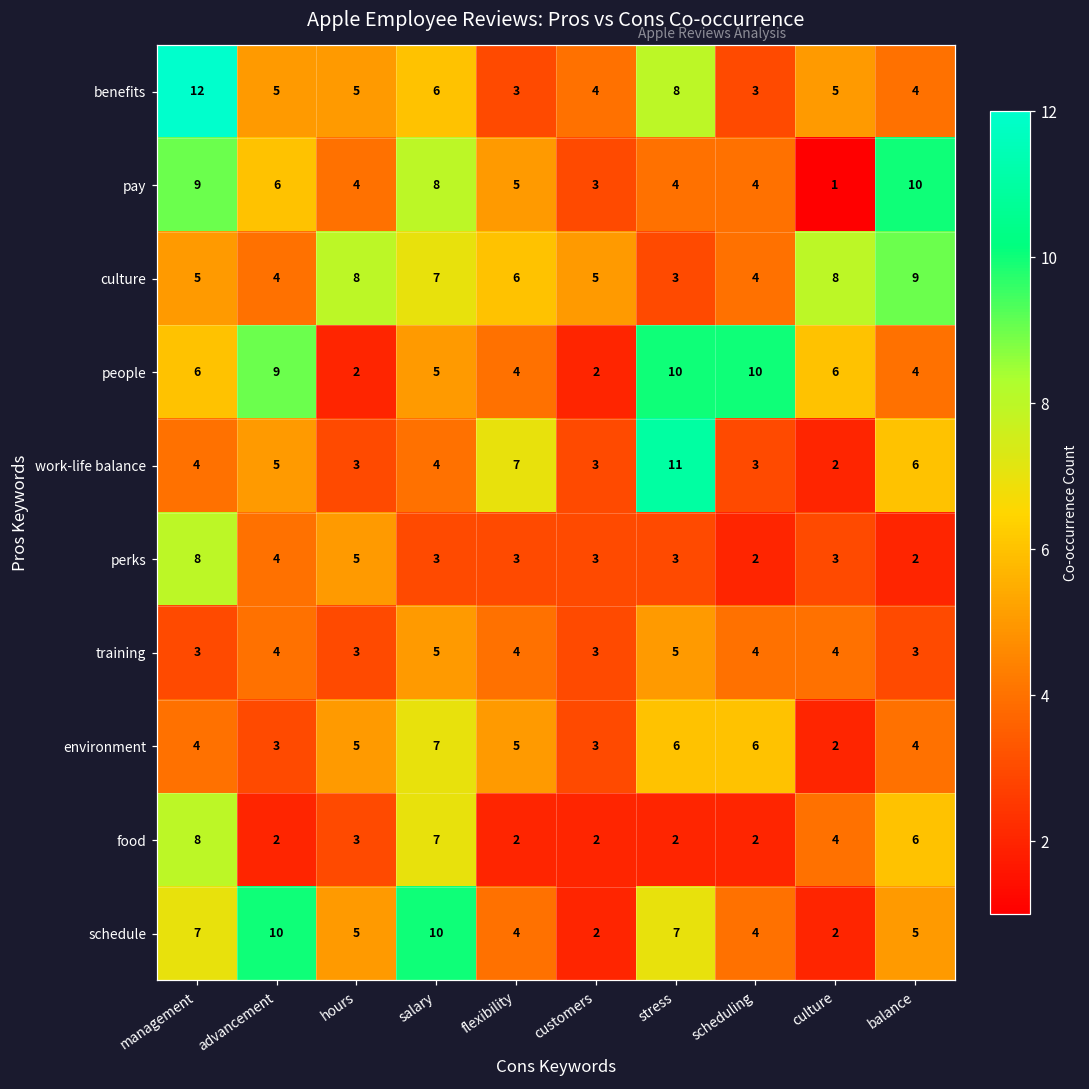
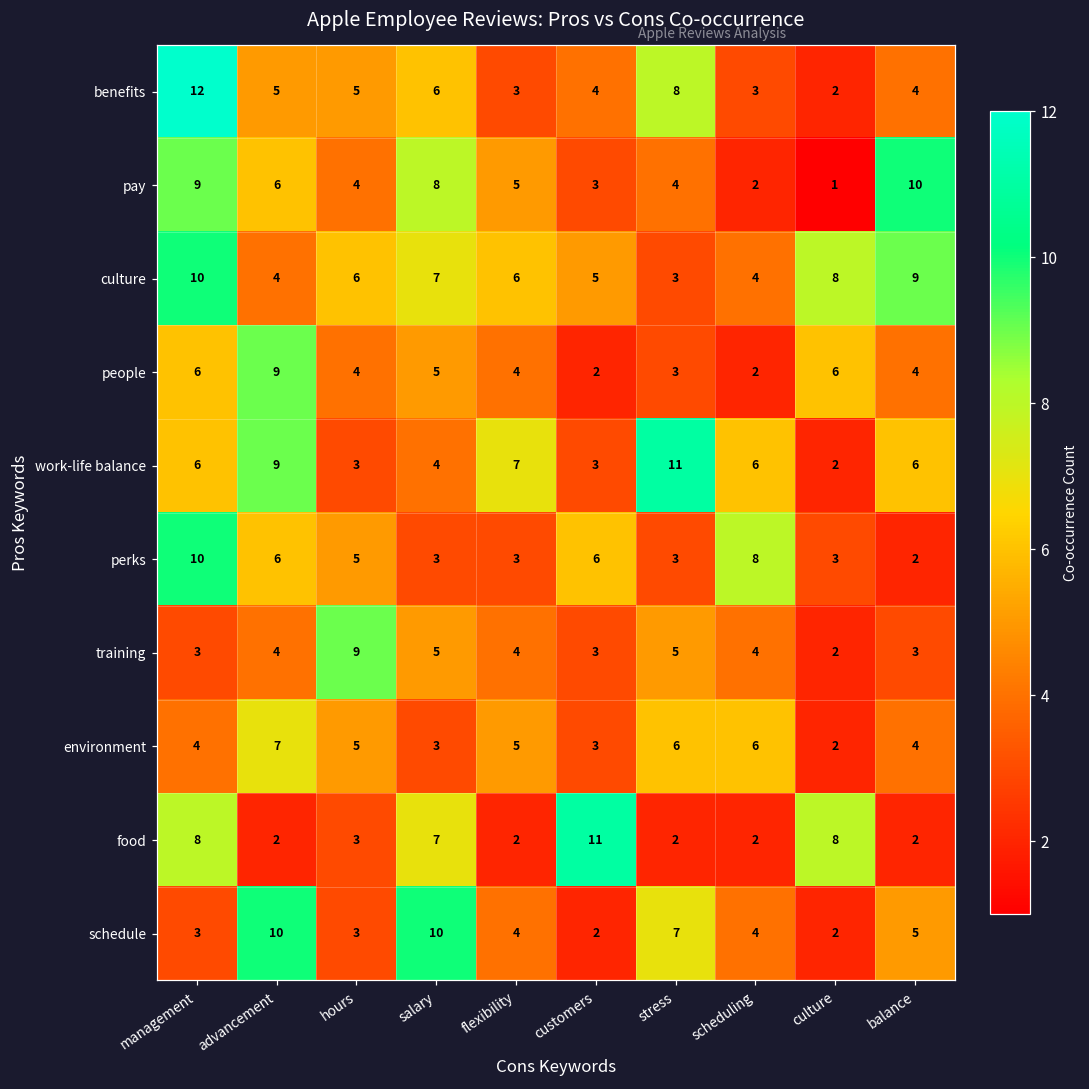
  {
    "benefits": {
      "management": 12,
      "advancement": 5,
      "hours": 5,
      "salary": 6,
      "flexibility": 3,
      "customers": 4,
      "stress": 8,
      "scheduling": 3,
-     "culture": 5,
+     "culture": 2,
      "balance": 4
    },
    "pay": {
      "management": 9,
      "advancement": 6,
      "hours": 4,
      "salary": 8,
      "flexibility": 5,
      "customers": 3,
      "stress": 4,
-     "scheduling": 4,
+     "scheduling": 2,
      "culture": 1,
      "balance": 10
    },
    "culture": {
-     "management": 5,
+     "management": 10,
      "advancement": 4,
-     "hours": 8,
+     "hours": 6,
      "salary": 7,
      "flexibility": 6,
      "customers": 5,
      "stress": 3,
      "scheduling": 4,
      "culture": 8,
      "balance": 9
    },
    "people": {
      "management": 6,
      "advancement": 9,
-     "hours": 2,
+     "hours": 4,
      "salary": 5,
      "flexibility": 4,
      "customers": 2,
-     "stress": 10,
-     "scheduling": 10,
+     "stress": 3,
+     "scheduling": 2,
      "culture": 6,
      "balance": 4
    },
    "work-life balance": {
-     "management": 4,
-     "advancement": 5,
+     "management": 6,
+     "advancement": 9,
      "hours": 3,
      "salary": 4,
      "flexibility": 7,
      "customers": 3,
      "stress": 11,
-     "scheduling": 3,
+     "scheduling": 6,
      "culture": 2,
      "balance": 6
    },
    "perks": {
-     "management": 8,
-     "advancement": 4,
+     "management": 10,
+     "advancement": 6,
      "hours": 5,
      "salary": 3,
      "flexibility": 3,
-     "customers": 3,
+     "customers": 6,
      "stress": 3,
-     "scheduling": 2,
+     "scheduling": 8,
      "culture": 3,
      "balance": 2
    },
    "training": {
      "management": 3,
      "advancement": 4,
-     "hours": 3,
+     "hours": 9,
      "salary": 5,
      "flexibility": 4,
      "customers": 3,
      "stress": 5,
      "scheduling": 4,
-     "culture": 4,
+     "culture": 2,
      "balance": 3
    },
    "environment": {
      "management": 4,
-     "advancement": 3,
+     "advancement": 7,
      "hours": 5,
-     "salary": 7,
+     "salary": 3,
      "flexibility": 5,
      "customers": 3,
      "stress": 6,
      "scheduling": 6,
      "culture": 2,
      "balance": 4
    },
    "food": {
      "management": 8,
      "advancement": 2,
      "hours": 3,
      "salary": 7,
      "flexibility": 2,
-     "customers": 2,
+     "customers": 11,
      "stress": 2,
      "scheduling": 2,
-     "culture": 4,
-     "balance": 6
+     "culture": 8,
+     "balance": 2
    },
    "schedule": {
-     "management": 7,
+     "management": 3,
      "advancement": 10,
-     "hours": 5,
+     "hours": 3,
      "salary": 10,
      "flexibility": 4,
      "customers": 2,
      "stress": 7,
      "scheduling": 4,
      "culture": 2,
      "balance": 5
    }
  }
